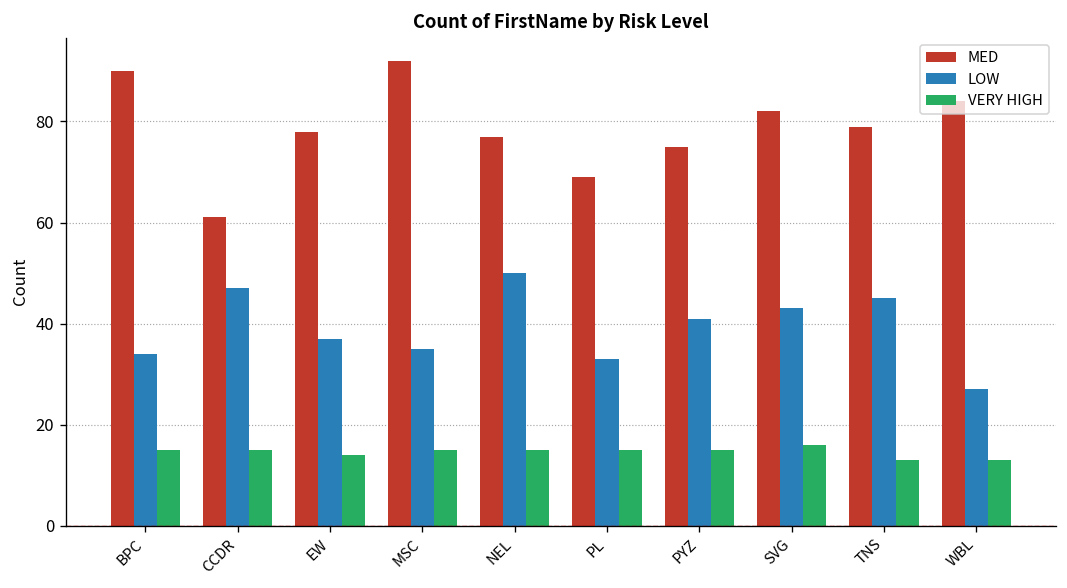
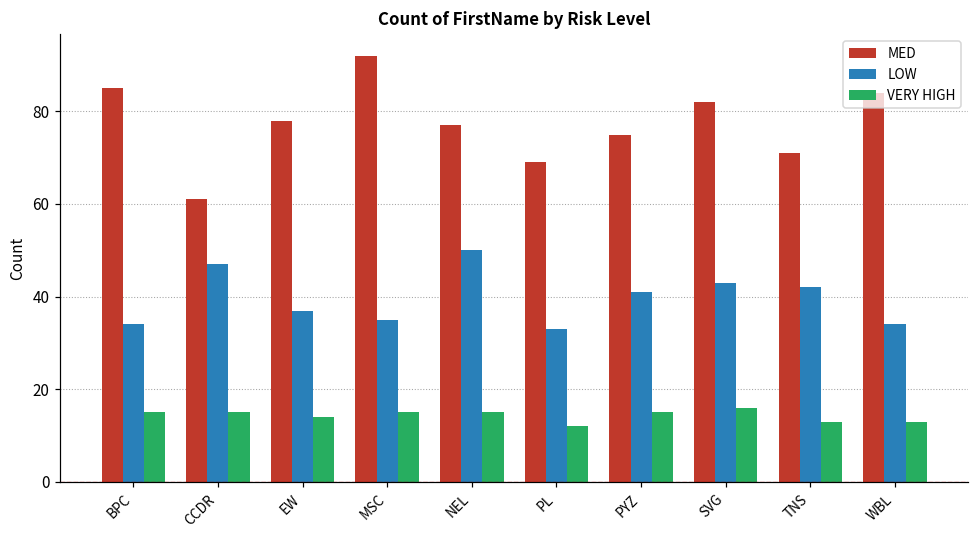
  {
    "MED": {
-     "BPC": 90,
+     "BPC": 85,
      "CCDR": 61,
      "EW": 78,
      "MSC": 92,
      "NEL": 77,
      "PL": 69,
      "PYZ": 75,
      "SVG": 82,
-     "TNS": 79
+     "TNS": 71
    },
    "LOW": {
      "BPC": 34,
      "CCDR": 47,
      "EW": 37,
      "MSC": 35,
      "NEL": 50,
      "PL": 33,
      "PYZ": 41,
      "SVG": 43,
-     "TNS": 45,
-     "WBL": 27
+     "TNS": 42,
+     "WBL": 34
    },
    "VERY HIGH": {
      "BPC": 15,
      "CCDR": 15,
      "EW": 14,
      "MSC": 15,
      "NEL": 15,
-     "PL": 15,
+     "PL": 12,
      "PYZ": 15,
      "SVG": 16,
      "TNS": 13,
      "WBL": 13
    }
  }
